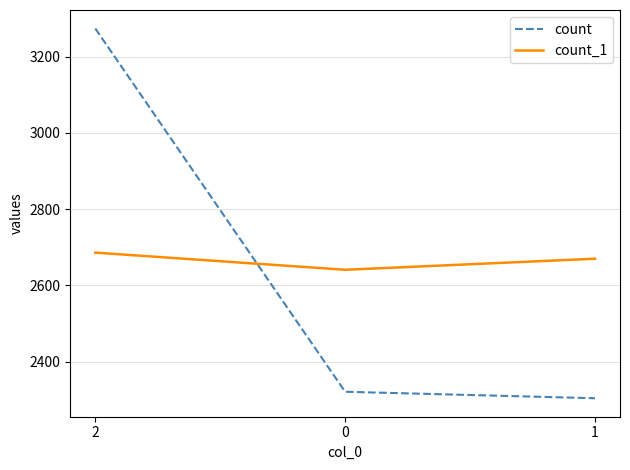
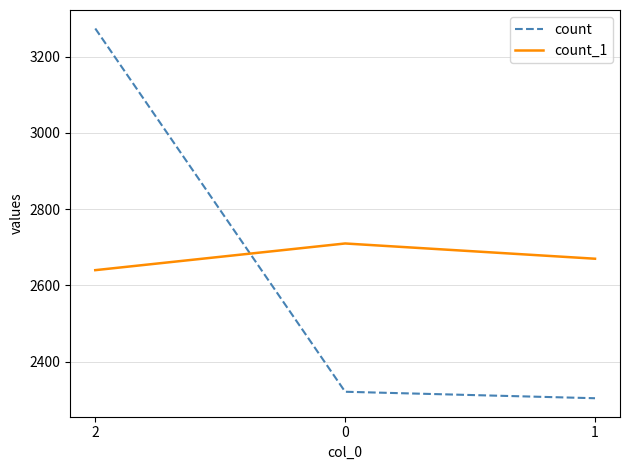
  {
    "count": {
      "2": 3270,
      "0": 2320,
      "1": 2300
    },
    "count_1": {
-     "2": 2690,
-     "0": 2640,
+     "2": 2640,
+     "0": 2710,
      "1": 2670
    }
  }
